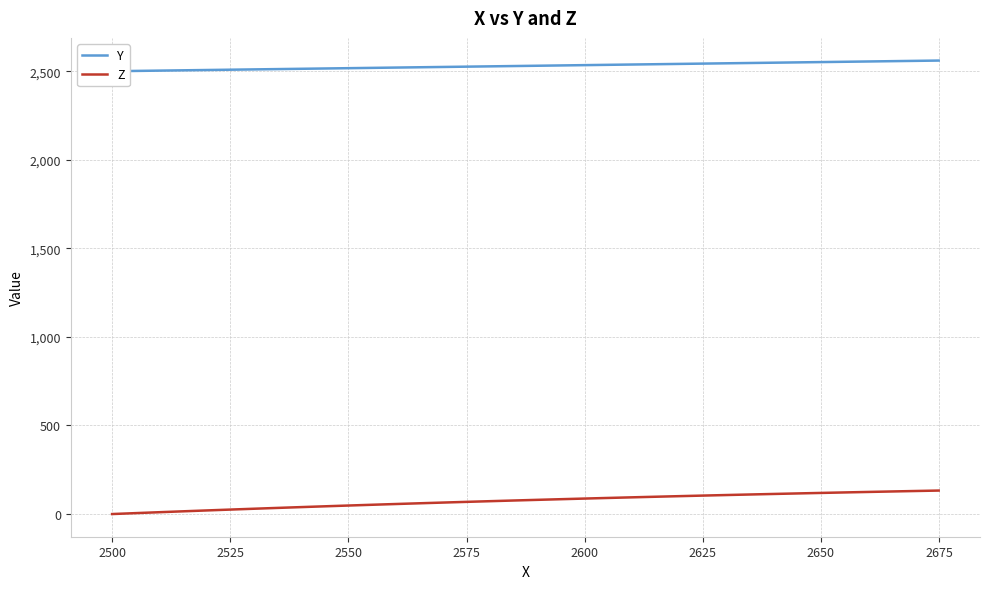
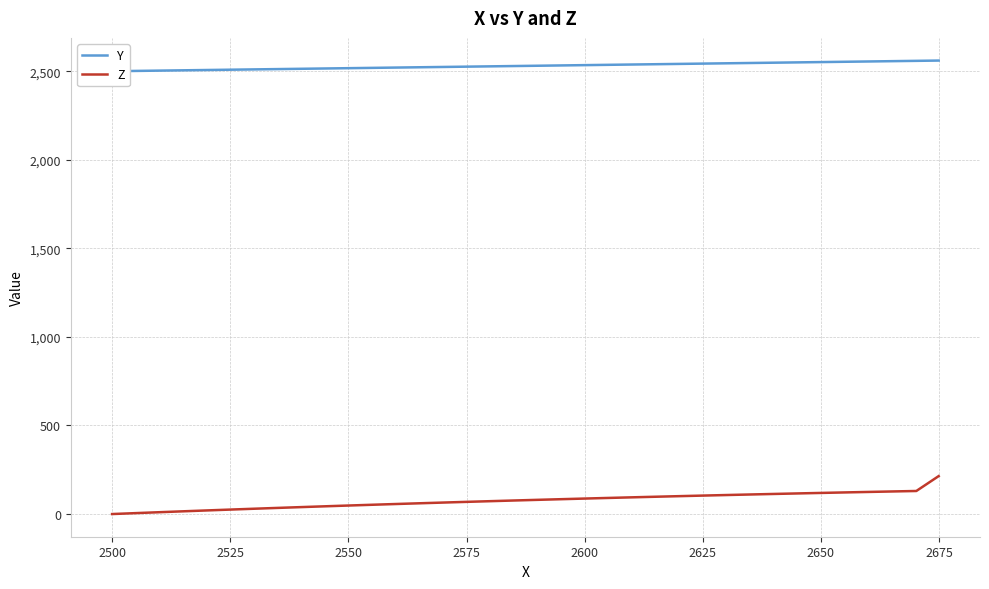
  {
    "Y": {
      "2675": "2,560"
    },
    "Z": {
      "2500": "0",
-     "2675": "130"
+     "2675": "210"
    }
  }
